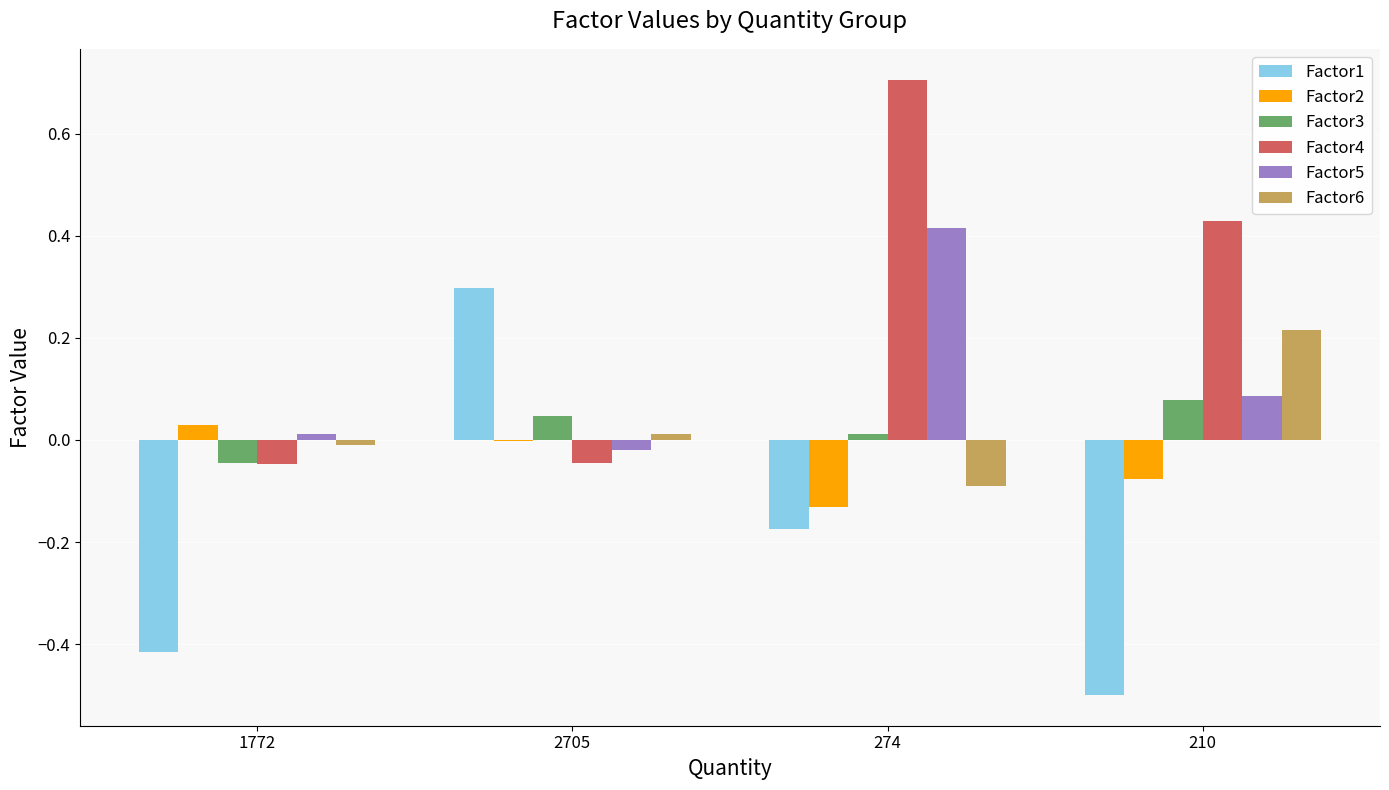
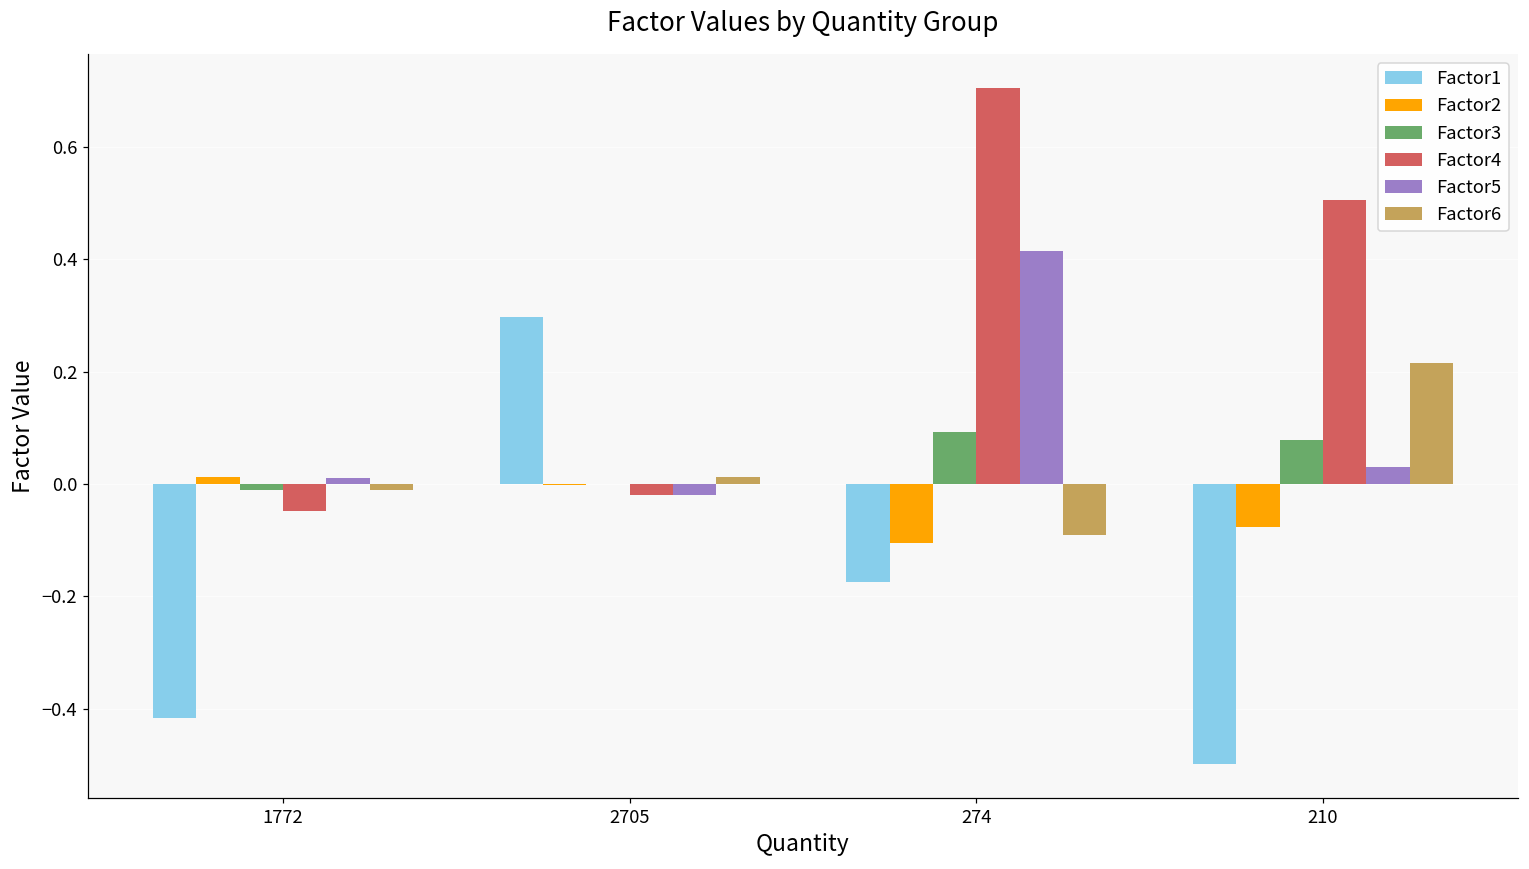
  {
    "Factor1": {
      "1772": -0.42,
      "2705": 0.30,
      "274": -0.17,
      "210": -0.50
    },
    "Factor2": {
-     "1772": 0.03,
-     "274": -0.13,
+     "1772": 0.01,
+     "274": -0.11,
      "210": -0.08
    },
    "Factor3": {
-     "1772": -0.05,
-     "2705": 0.05,
-     "274": 0.01,
+     "1772": -0.01,
+     "2705": 0.00,
+     "274": 0.09,
      "210": 0.08
    },
    "Factor4": {
      "1772": -0.05,
-     "2705": -0.05,
+     "2705": -0.02,
      "274": 0.71,
-     "210": 0.43
+     "210": 0.51
    },
    "Factor5": {
      "1772": 0.01,
      "2705": -0.02,
      "274": 0.41,
-     "210": 0.09
+     "210": 0.03
    },
    "Factor6": {
      "1772": -0.01,
      "2705": 0.01,
      "274": -0.09,
      "210": 0.22
    }
  }
